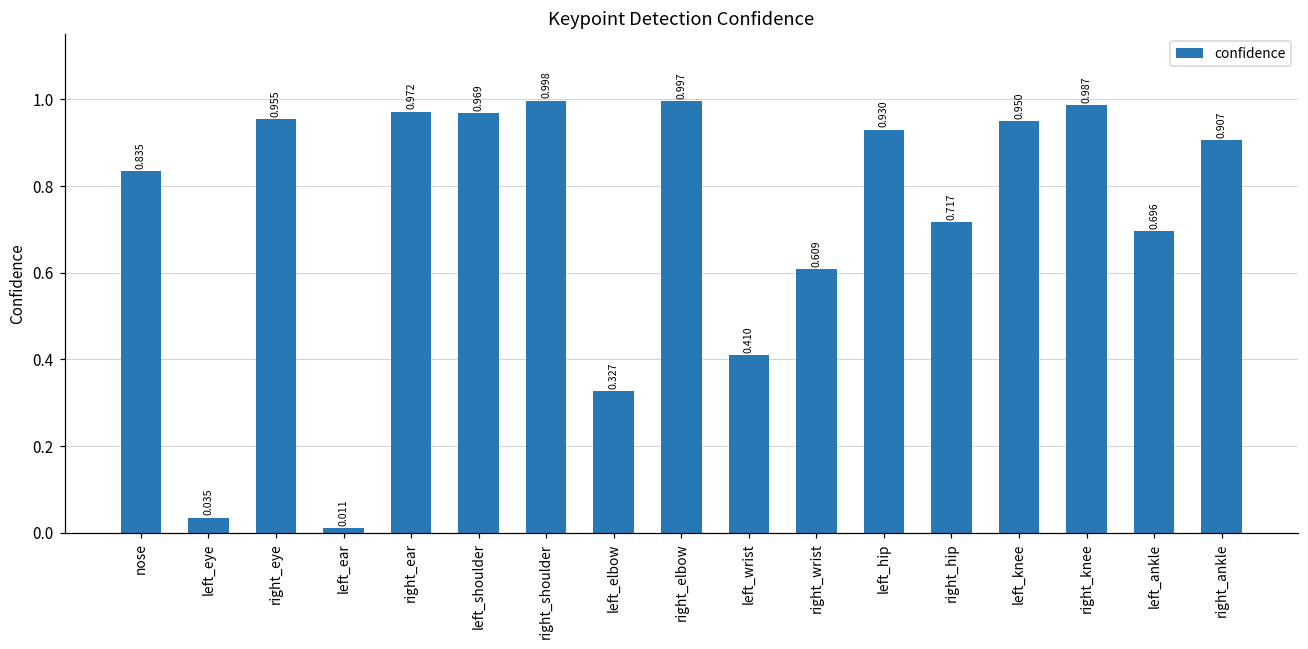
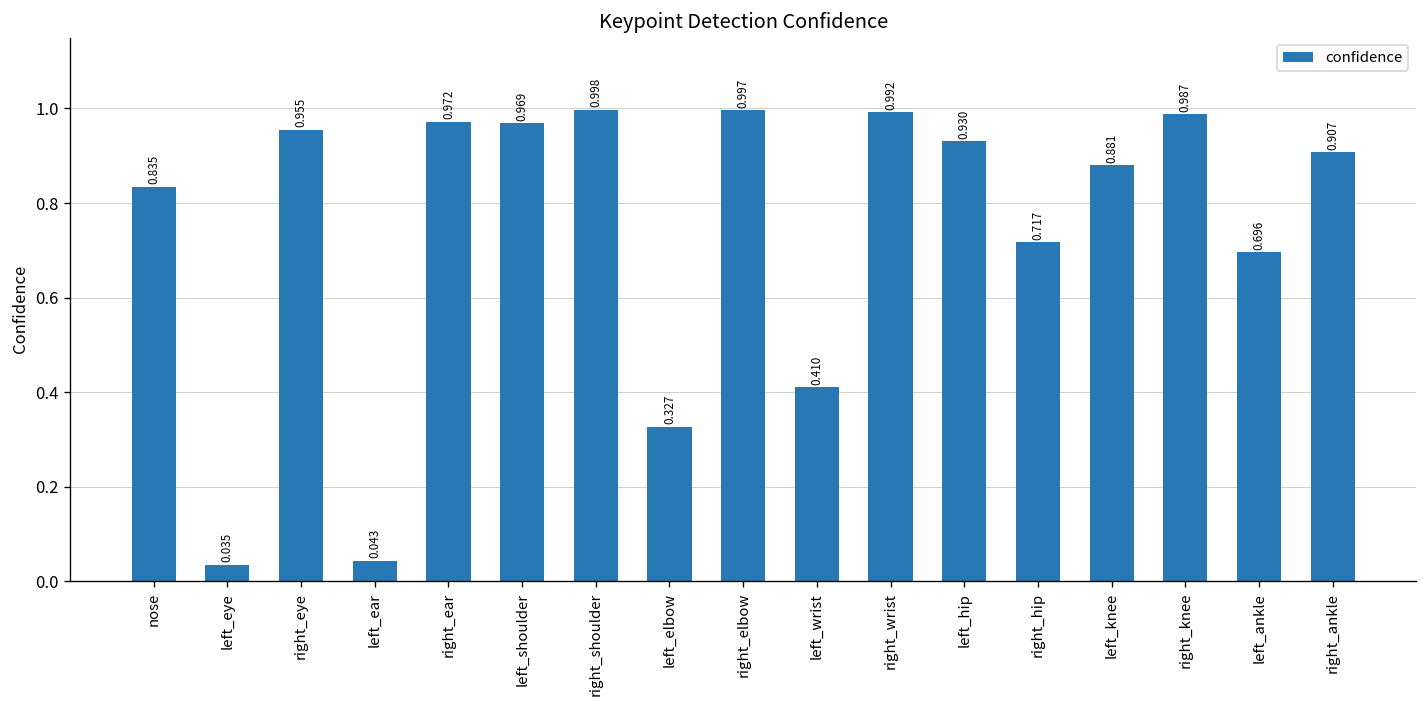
  {
    "nose": 0.835,
    "left_eye": 0.035,
    "right_eye": 0.955,
-   "left_ear": 0.011,
+   "left_ear": 0.043,
    "right_ear": 0.972,
    "left_shoulder": 0.969,
    "right_shoulder": 0.998,
    "left_elbow": 0.327,
    "right_elbow": 0.997,
    "left_wrist": 0.410,
-   "right_wrist": 0.609,
+   "right_wrist": 0.992,
    "left_hip": 0.930,
    "right_hip": 0.717,
-   "left_knee": 0.950,
+   "left_knee": 0.881,
    "right_knee": 0.987,
    "left_ankle": 0.696,
    "right_ankle": 0.907
  }
